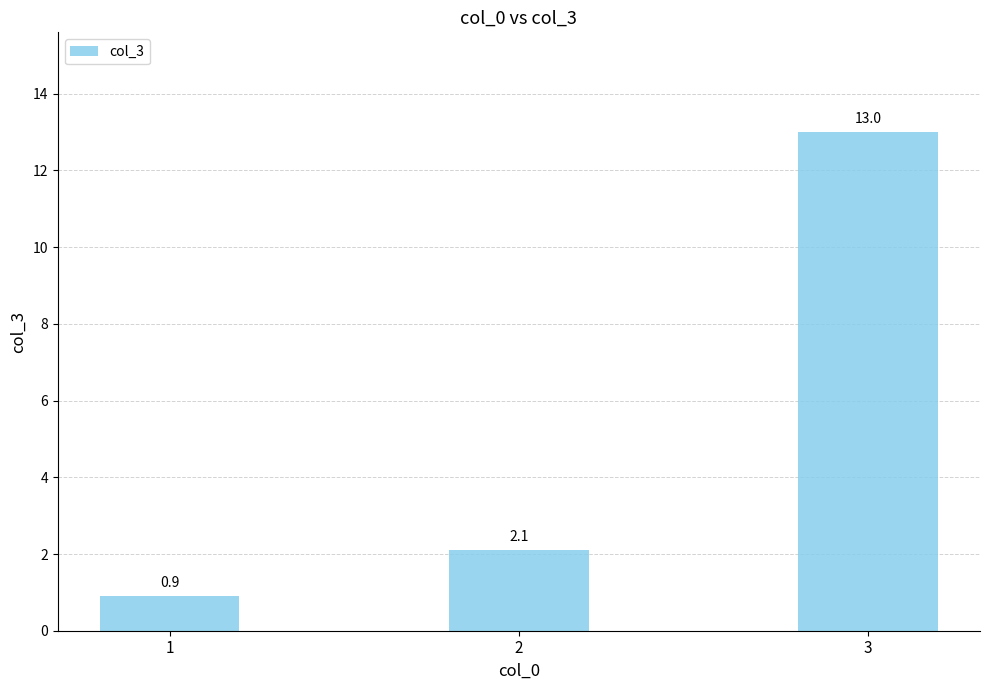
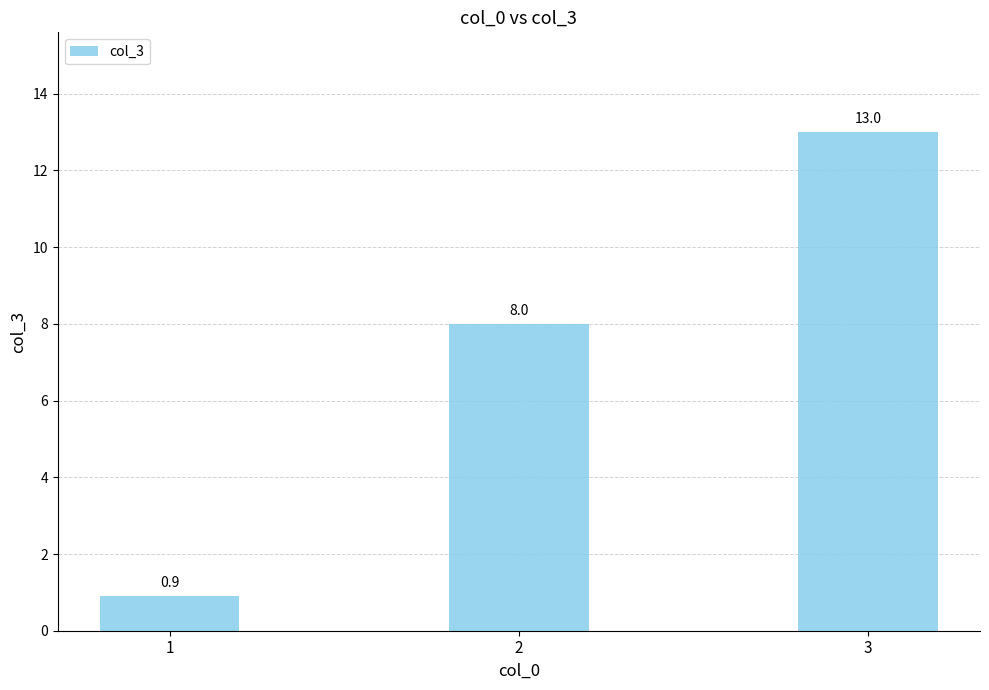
  {
    "1": 0.9,
-   "2": 2.1,
+   "2": 8.0,
    "3": 13.0
  }
